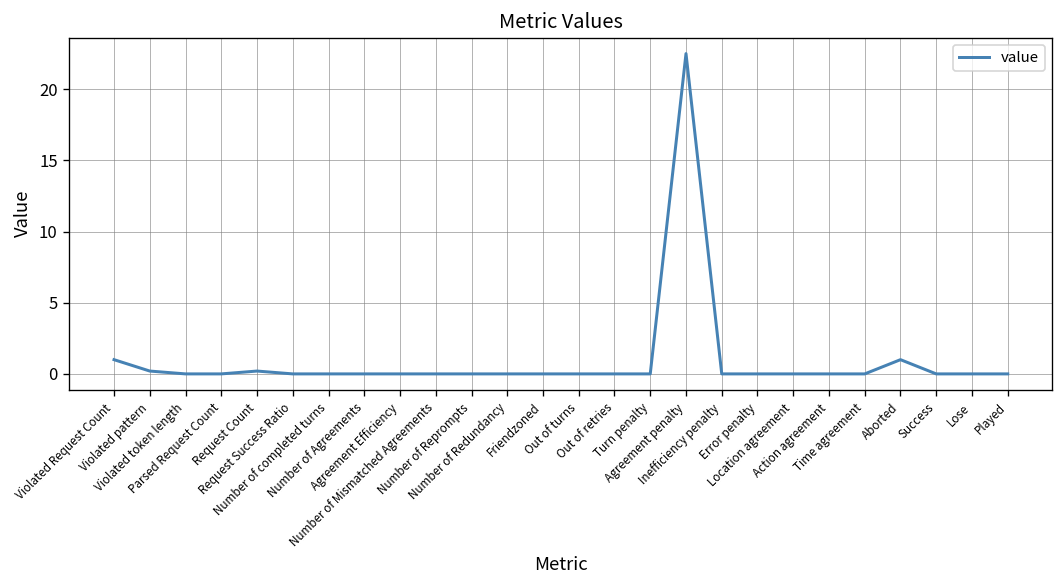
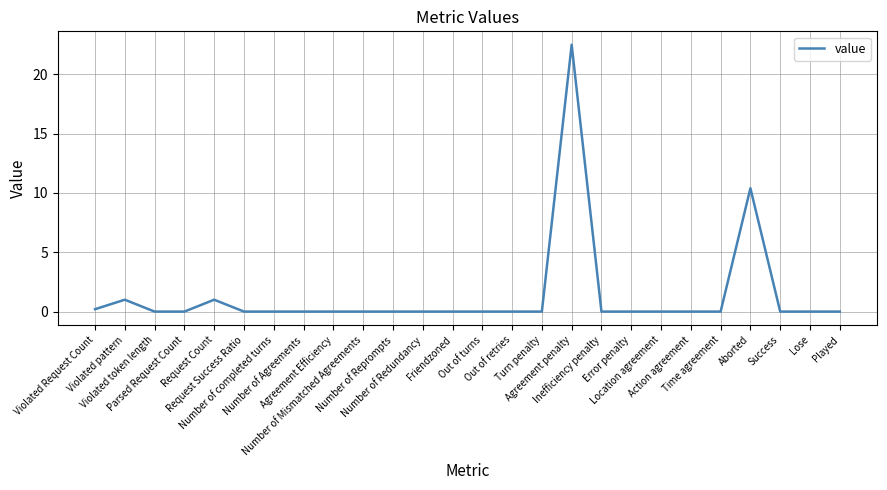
  {
-   "Violated Request Count": 1.0,
-   "Violated pattern": 0.2,
+   "Violated Request Count": 0.2,
+   "Violated pattern": 1.0,
    "Violated token length": 0.0,
    "Parsed Request Count": 0.0,
-   "Request Count": 0.2,
+   "Request Count": 1.0,
    "Request Success Ratio": 0.0,
    "Number of completed turns": 0.0,
    "Number of Agreements": 0.0,
    "Agreement Efficiency": 0.0,
    "Number of Mismatched Agreements": 0.0,
    "Number of Reprompts": 0.0,
    "Number of Redundancy": 0.0,
    "Friendzoned": 0.0,
    "Out of turns": 0.0,
    "Out of retries": 0.0,
    "Turn penalty": 0.0,
    "Agreement penalty": 22.5,
    "Inefficiency penalty": 0.0,
    "Error penalty": 0.0,
    "Location agreement": 0.0,
    "Action agreement": 0.0,
    "Time agreement": 0.0,
-   "Aborted": 1.0,
+   "Aborted": 10.4,
    "Success": 0.0,
    "Lose": 0.0,
    "Played": 0.0
  }
